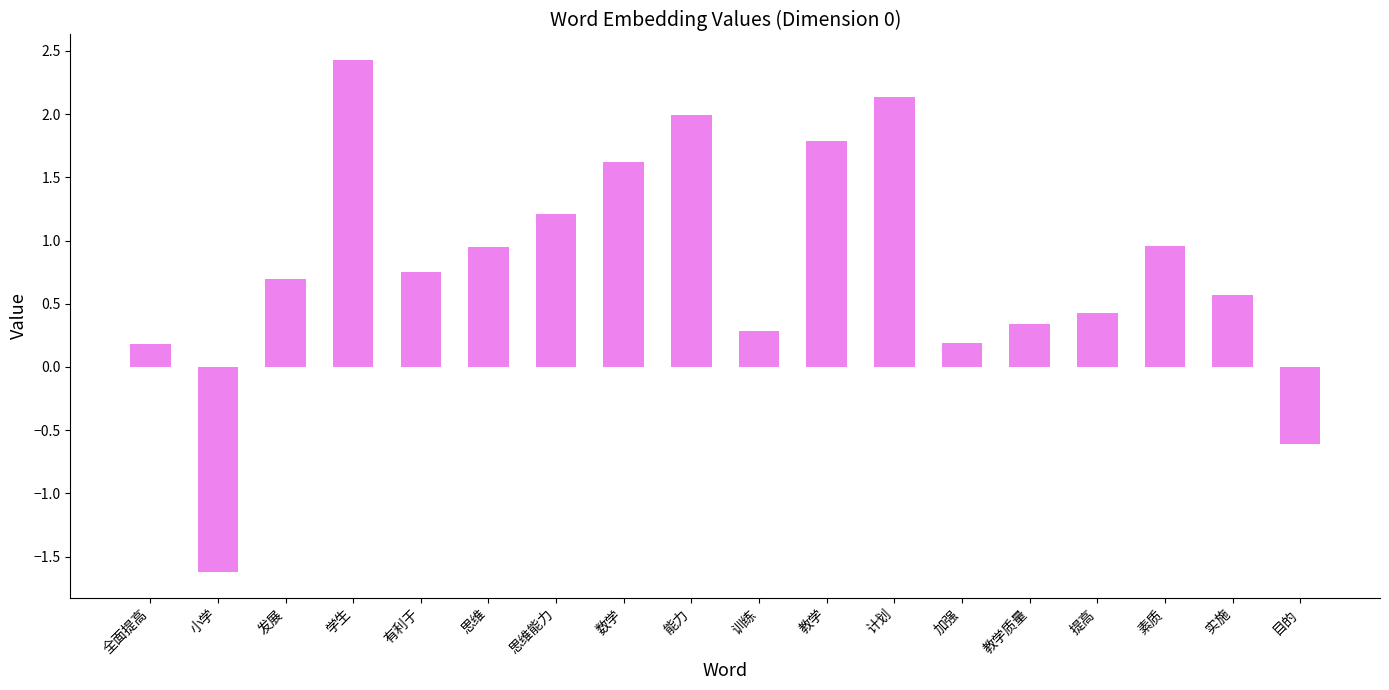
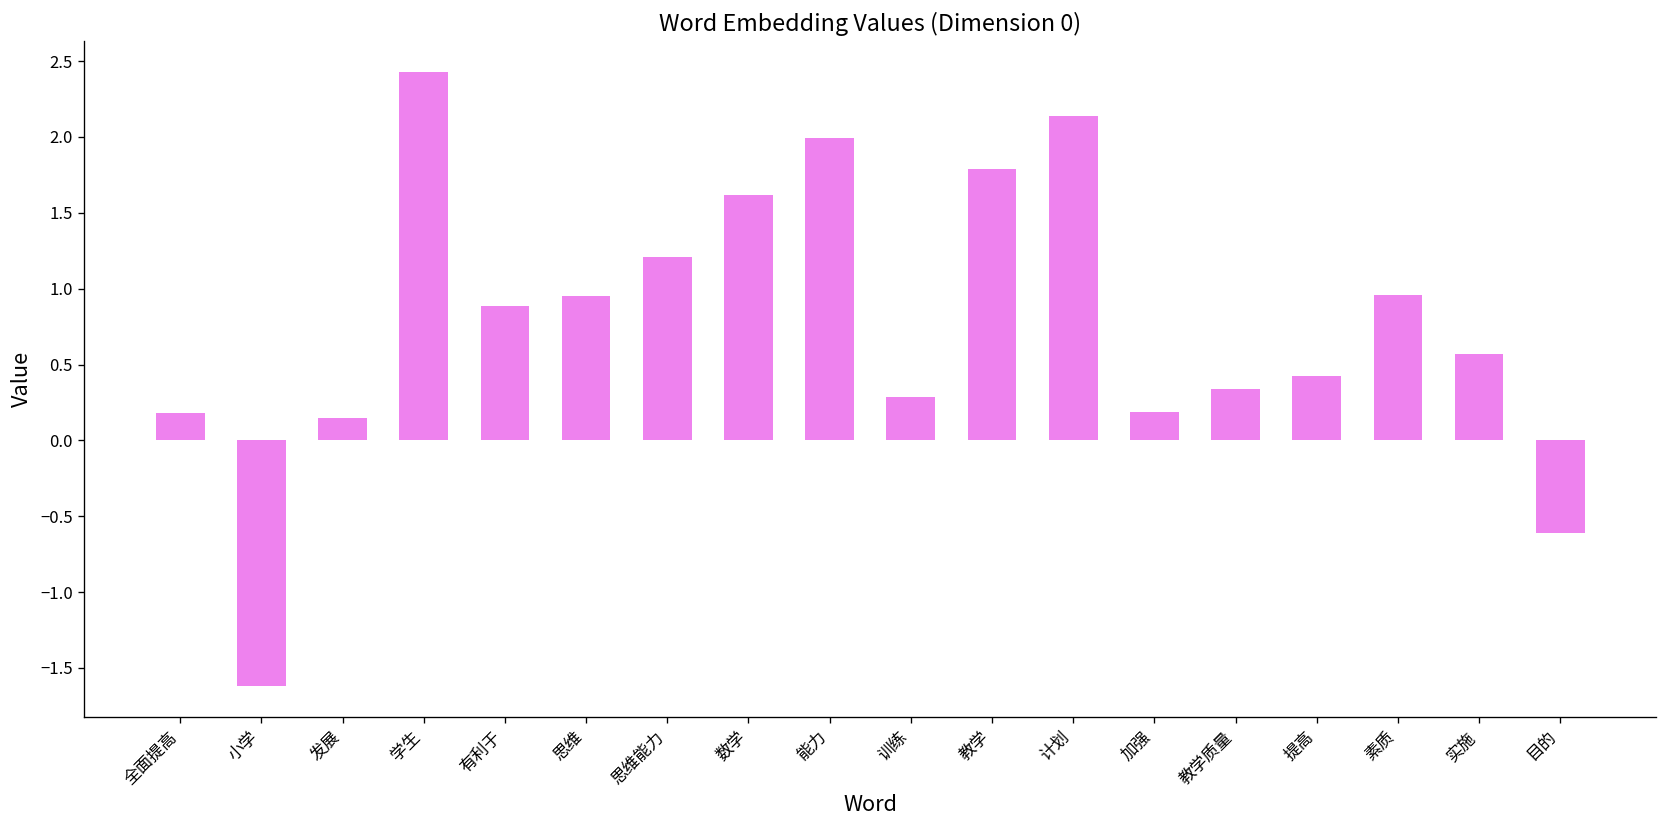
  {
    "全面提高": 0.18,
    "小学": -1.62,
-   "发展": 0.70,
+   "发展": 0.15,
    "学生": 2.43,
-   "有利于": 0.75,
+   "有利于": 0.89,
    "思维": 0.95,
    "思维能力": 1.21,
    "数学": 1.62,
    "能力": 1.99,
    "训练": 0.29,
    "教学": 1.79,
    "计划": 2.14,
    "加强": 0.19,
    "教学质量": 0.34,
    "提高": 0.42,
    "素质": 0.96,
    "实施": 0.57,
    "目的": -0.61
  }
